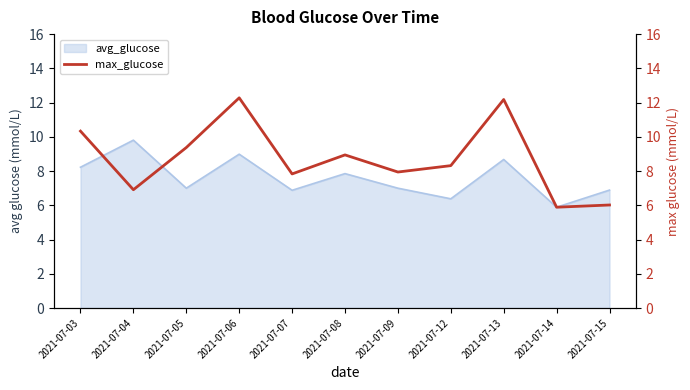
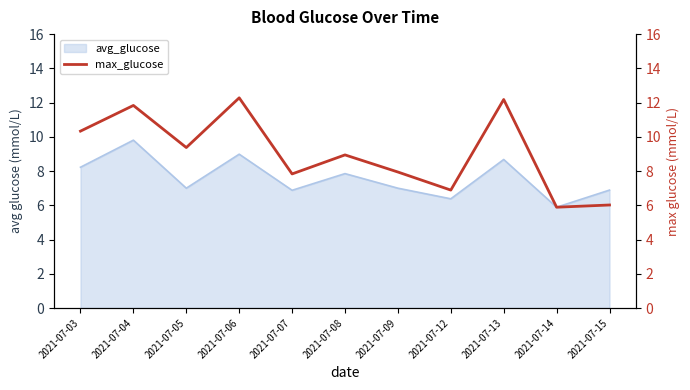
  {
    "avg_glucose": {
      "2021-07-03": 8.2,
      "2021-07-04": 9.8,
      "2021-07-05": 7.0,
      "2021-07-06": 9.0,
      "2021-07-07": 6.9,
      "2021-07-08": 7.9,
      "2021-07-09": 7.0,
      "2021-07-12": 6.4,
      "2021-07-13": 8.7,
      "2021-07-14": 5.9,
      "2021-07-15": 6.9
    },
    "max_glucose": {
      "2021-07-03": 10.3,
-     "2021-07-04": 6.9,
+     "2021-07-04": 11.8,
      "2021-07-05": 9.4,
      "2021-07-06": 12.3,
      "2021-07-07": 7.8,
      "2021-07-08": 8.9,
      "2021-07-09": 7.9,
-     "2021-07-12": 8.3,
+     "2021-07-12": 6.9,
      "2021-07-13": 12.2,
      "2021-07-14": 5.9,
      "2021-07-15": 6.0
    }
  }
